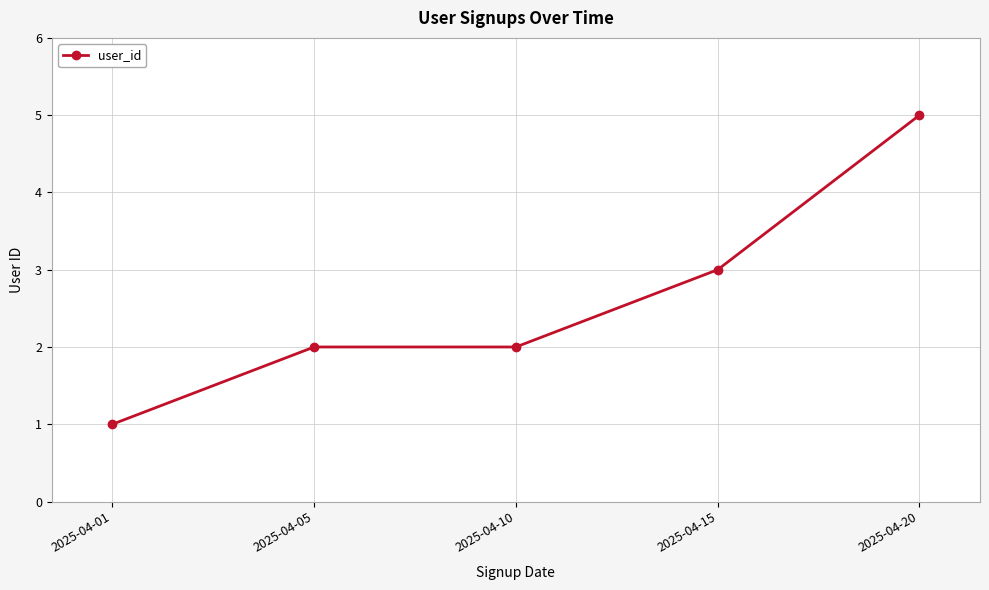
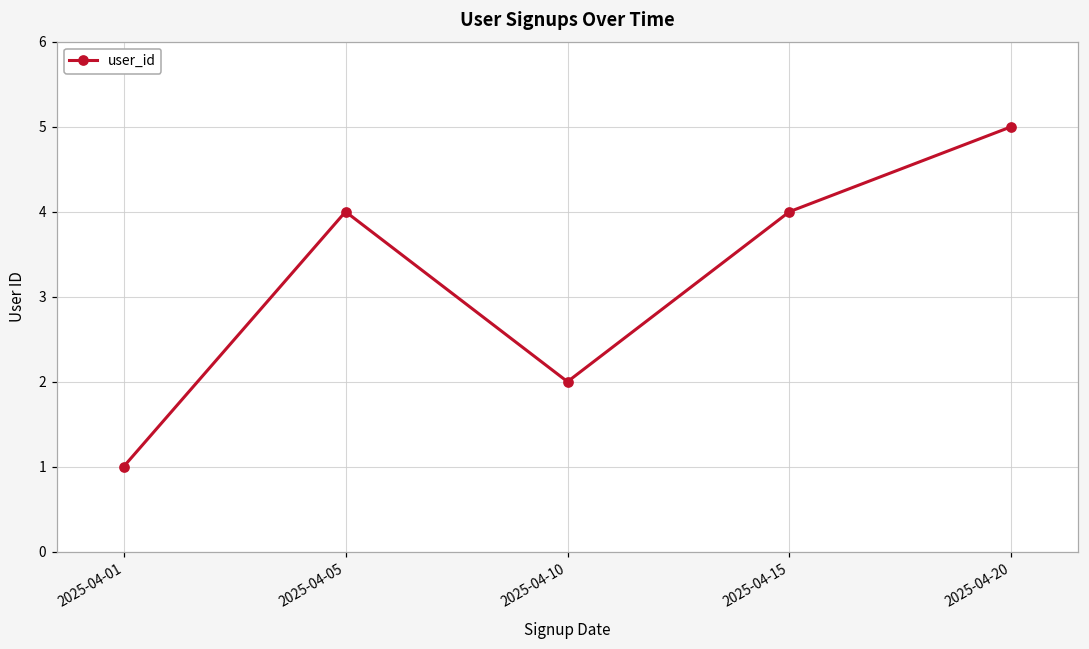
  {
    "2025-04-01": 1,
-   "2025-04-05": 2,
+   "2025-04-05": 4,
    "2025-04-10": 2,
-   "2025-04-15": 3,
+   "2025-04-15": 4,
    "2025-04-20": 5
  }
